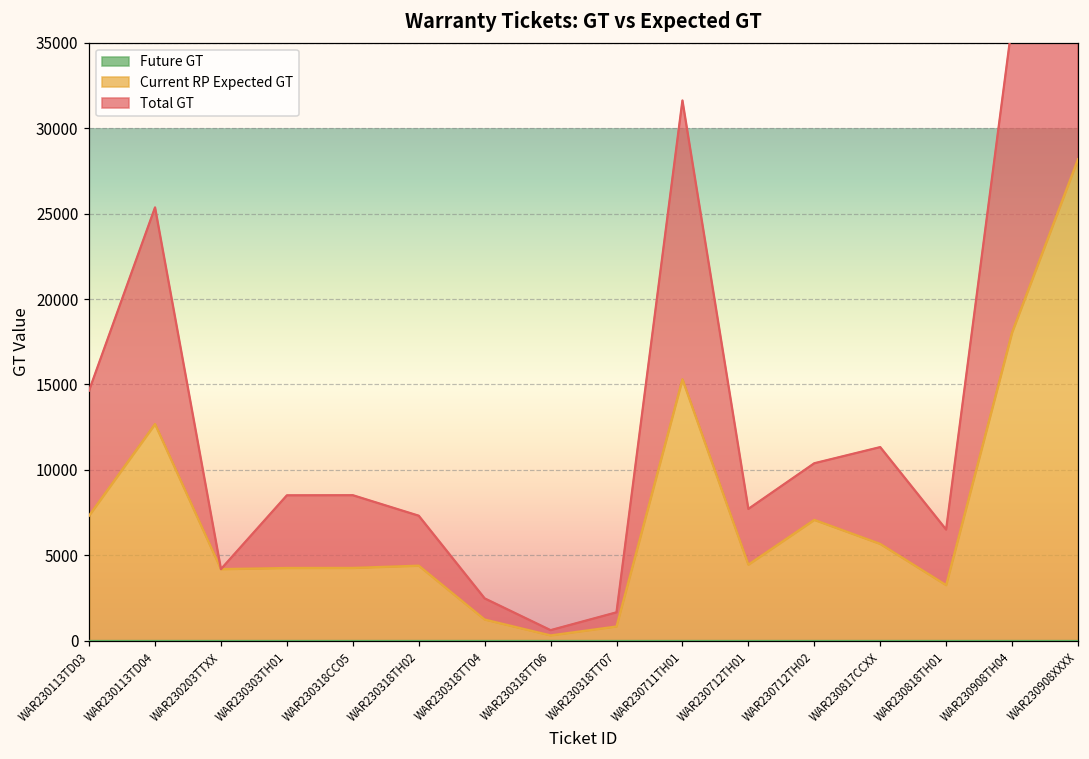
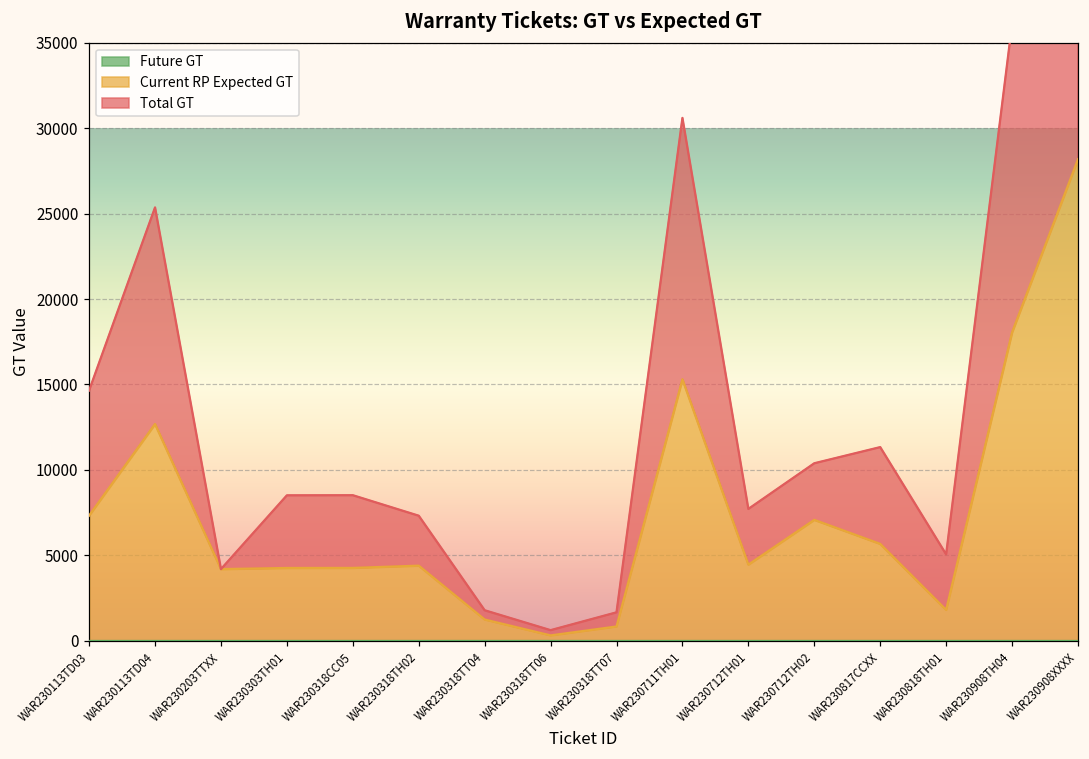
  {
    "Future GT": {
      "WAR230113TD03": 0,
      "WAR230113TD04": 0,
      "WAR230203TTXX": 0,
      "WAR230303TH01": 0,
      "WAR230318CC05": 0,
      "WAR230318TH02": 0,
      "WAR230318TT04": 0,
      "WAR230318TT06": 0,
      "WAR230318TT07": 0,
      "WAR230711TH01": 0,
      "WAR230712TH01": 0,
      "WAR230712TH02": 0,
      "WAR230817CCXX": 0,
      "WAR230818TH01": 0,
      "WAR230908TH04": 0,
      "WAR230908XXXX": 0
    },
    "Current RP Expected GT": {
      "WAR230113TD03": 7300,
      "WAR230113TD04": 12700,
      "WAR230303TH01": 4300,
      "WAR230318CC05": 4300,
      "WAR230318TH02": 4400,
      "WAR230318TT04": 1200,
      "WAR230318TT06": 300,
      "WAR230318TT07": 800,
      "WAR230711TH01": 15300,
      "WAR230712TH01": 4500,
      "WAR230712TH02": 7100,
      "WAR230817CCXX": 5700,
-     "WAR230818TH01": 3300,
+     "WAR230818TH01": 1800,
      "WAR230908TH04": 18000,
      "WAR230908XXXX": 28200
    },
    "Total GT": {
      "WAR230113TD03": 7300,
      "WAR230113TD04": 12700,
      "WAR230303TH01": 4300,
      "WAR230318CC05": 4300,
      "WAR230318TH02": 2900,
-     "WAR230318TT04": 1200,
+     "WAR230318TT04": 500,
      "WAR230318TT06": 300,
      "WAR230318TT07": 800,
-     "WAR230711TH01": 16300,
+     "WAR230711TH01": 15300,
      "WAR230712TH01": 3300,
      "WAR230712TH02": 3300,
      "WAR230817CCXX": 5700,
      "WAR230818TH01": 3300
    }
  }
